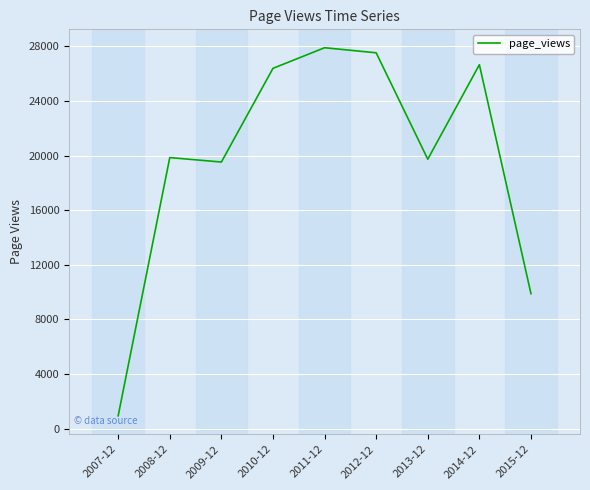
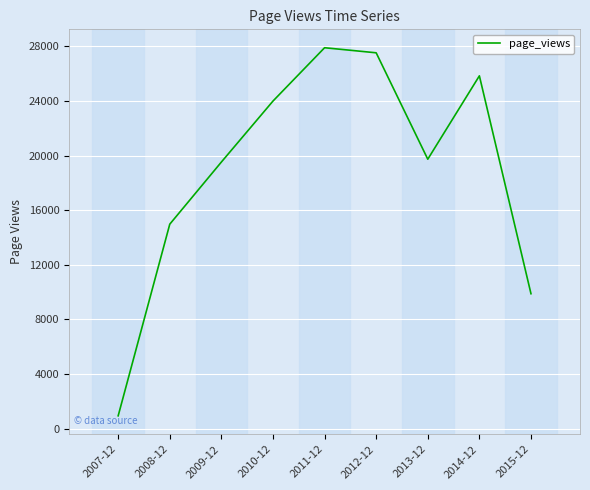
  {
    "2007-12": 900,
-   "2008-12": 19900,
+   "2008-12": 15000,
    "2009-12": 19500,
-   "2010-12": 26400,
+   "2010-12": 24000,
    "2011-12": 27900,
    "2012-12": 27500,
    "2013-12": 19700,
-   "2014-12": 26700,
+   "2014-12": 25800,
    "2015-12": 9900
  }
